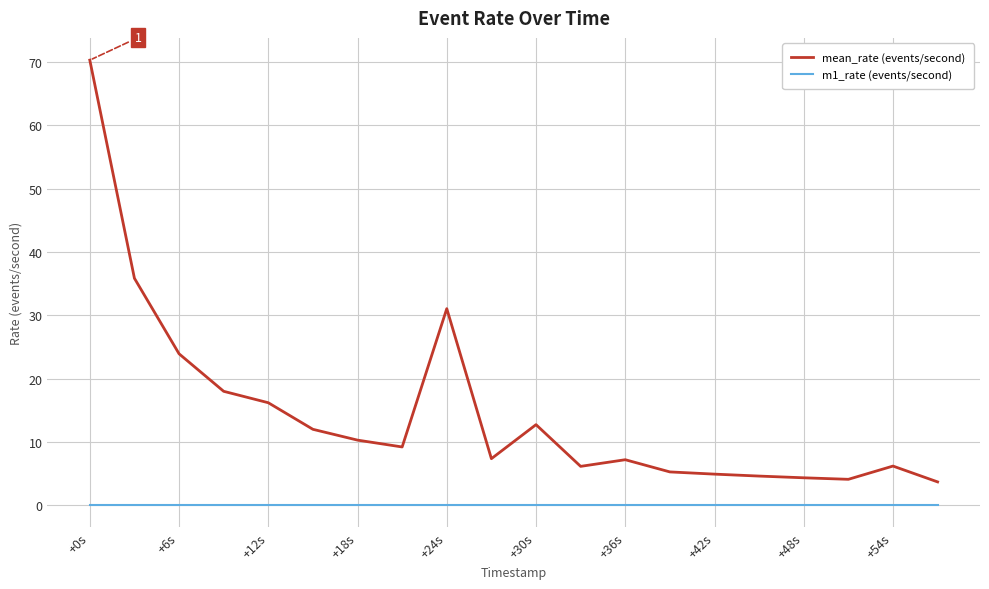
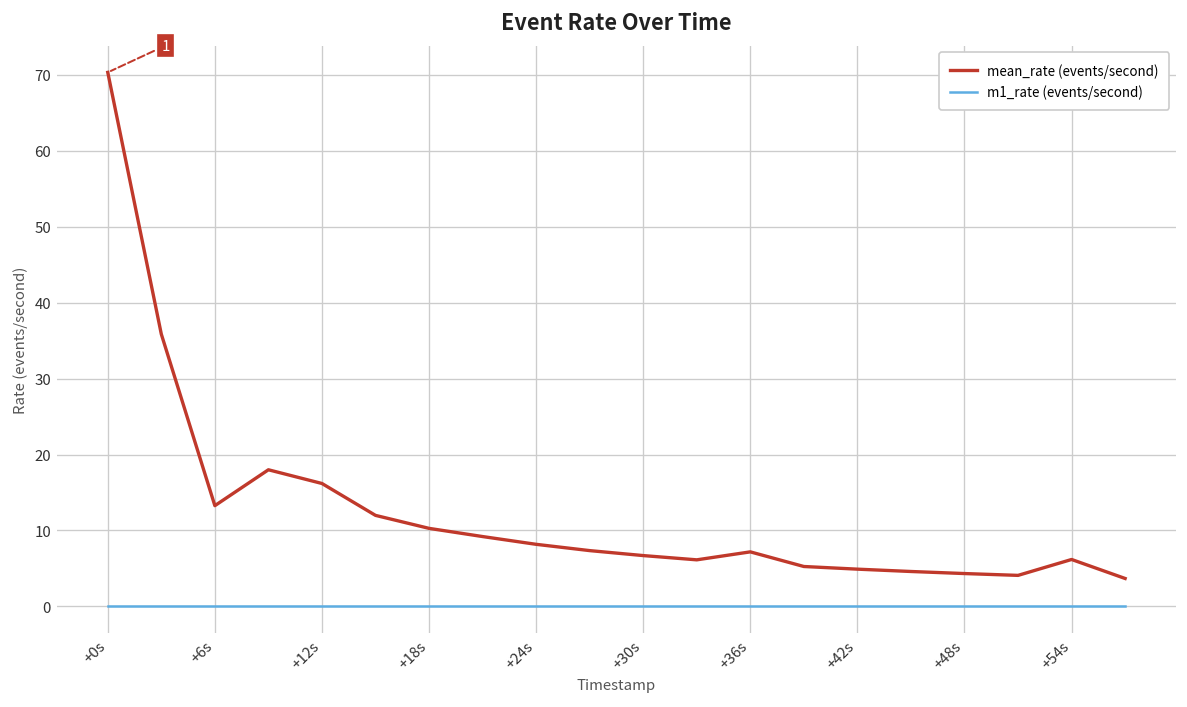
  {
    "mean_rate (events/second)": {
      "+0s": 70,
-     "+6s": 24,
+     "+6s": 13,
      "+12s": 16,
      "+18s": 10,
-     "+24s": 31,
-     "+30s": 13,
+     "+24s": 8,
+     "+30s": 7,
      "+36s": 7,
      "+42s": 5,
      "+48s": 4,
      "+54s": 6
    },
    "m1_rate (events/second)": {
      "+0s": 0,
      "+6s": 0,
      "+12s": 0,
      "+18s": 0,
      "+24s": 0,
      "+30s": 0,
      "+36s": 0,
      "+42s": 0,
      "+48s": 0,
      "+54s": 0
    }
  }
